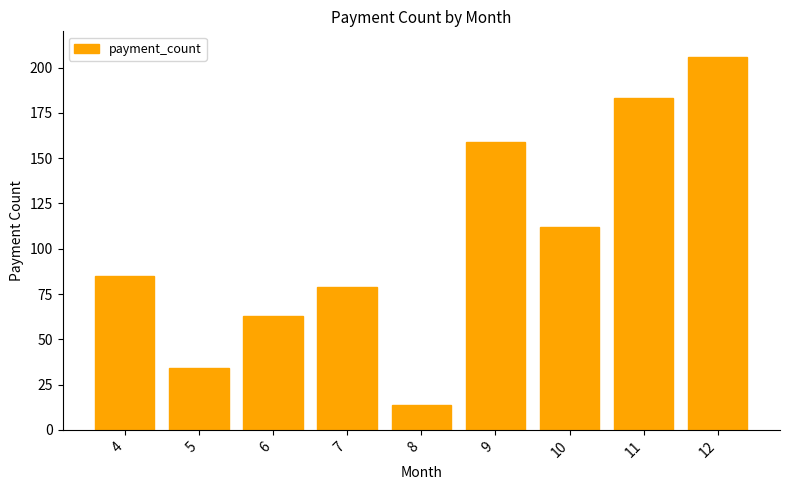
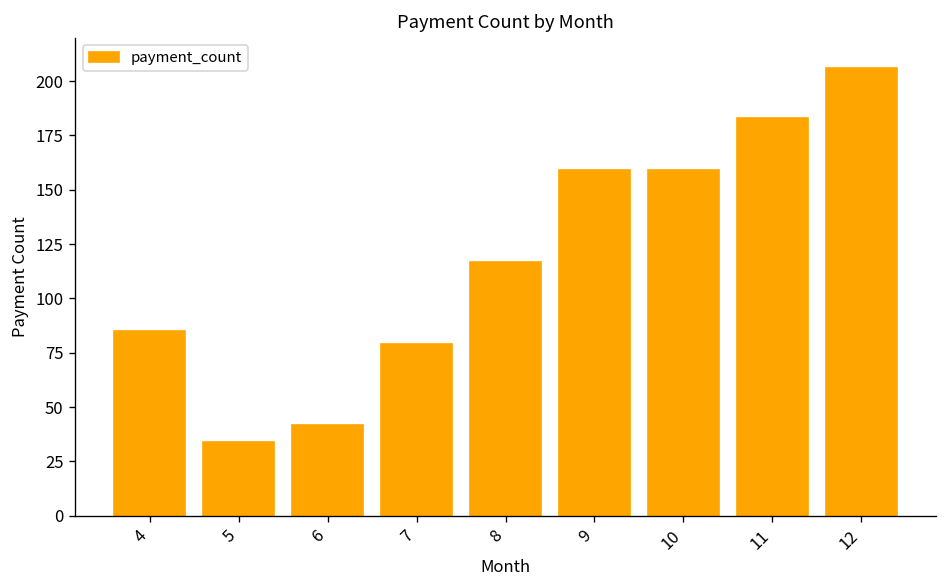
  {
    "4": 85,
    "5": 34,
-   "6": 63,
+   "6": 42,
    "7": 79,
-   "8": 14,
+   "8": 117,
    "9": 159,
-   "10": 112,
+   "10": 159,
    "11": 183,
    "12": 206
  }
